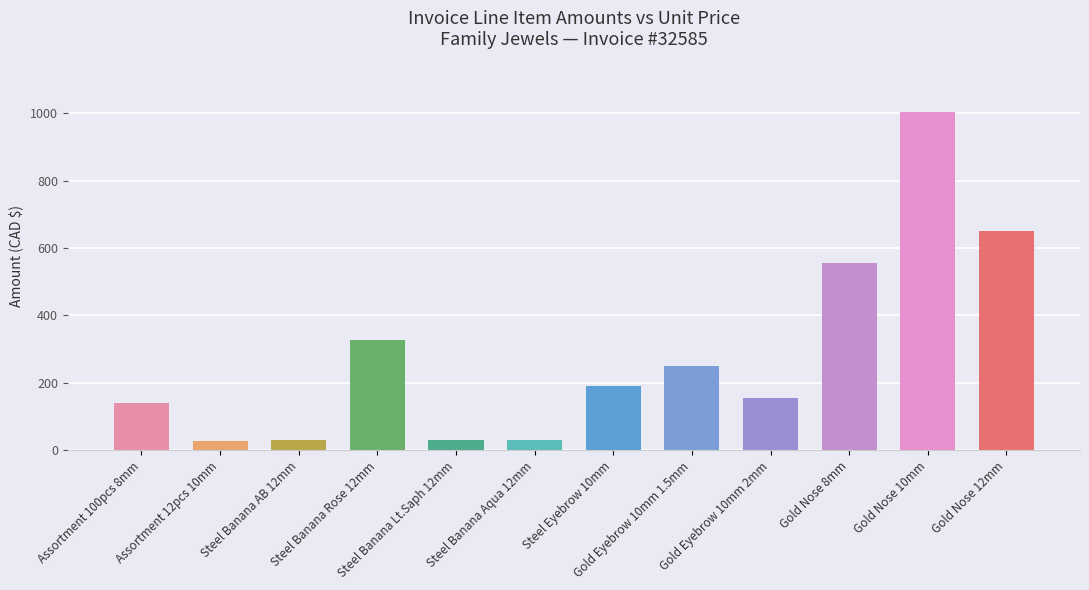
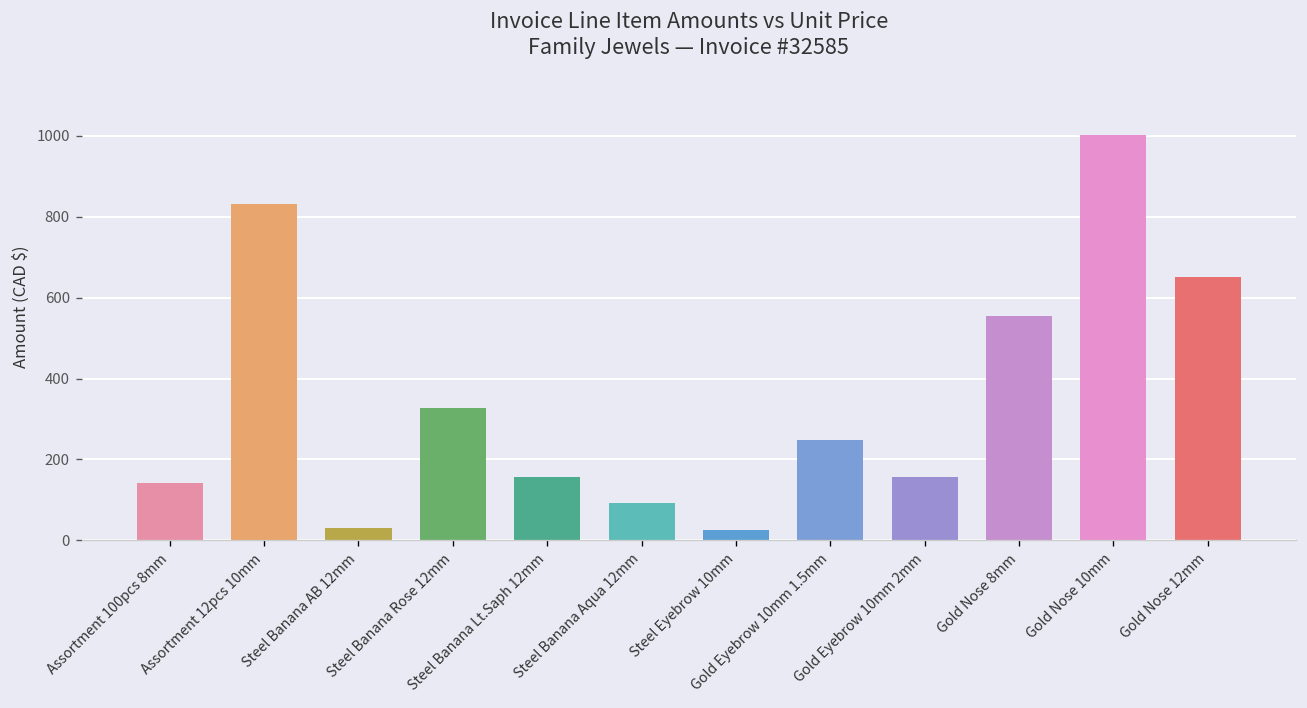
  {
    "Assortment 100pcs 8mm": 140,
-   "Assortment 12pcs 10mm": 30,
+   "Assortment 12pcs 10mm": 830,
    "Steel Banana AB 12mm": 30,
    "Steel Banana Rose 12mm": 330,
-   "Steel Banana Lt.Saph 12mm": 30,
-   "Steel Banana Aqua 12mm": 30,
-   "Steel Eyebrow 10mm": 190,
+   "Steel Banana Lt.Saph 12mm": 160,
+   "Steel Banana Aqua 12mm": 90,
+   "Steel Eyebrow 10mm": 30,
    "Gold Eyebrow 10mm 1.5mm": 250,
    "Gold Eyebrow 10mm 2mm": 160,
    "Gold Nose 8mm": 560,
    "Gold Nose 10mm": 1000,
    "Gold Nose 12mm": 650
  }
